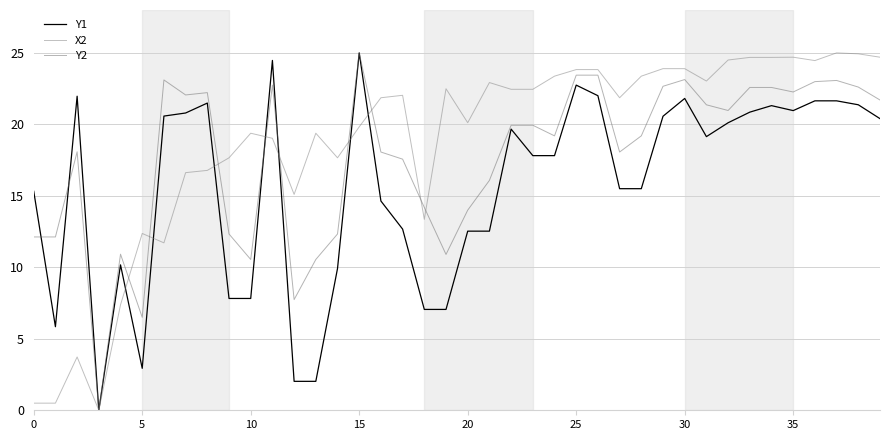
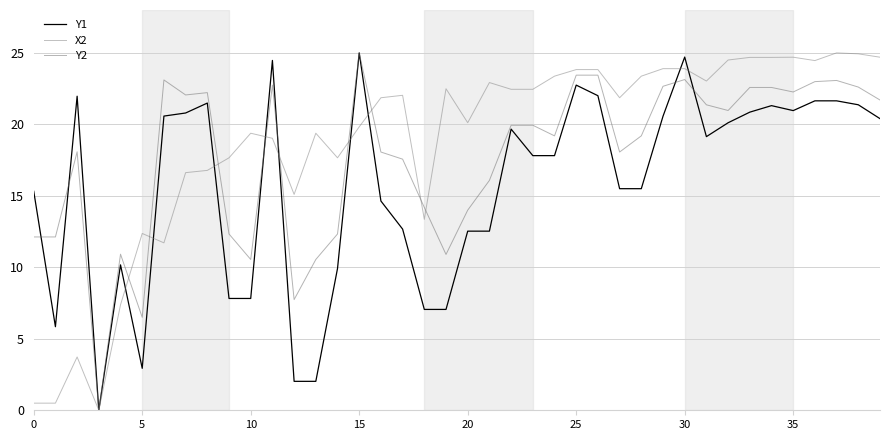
  {
    "Y1": {
      "0": 15.3,
      "5": 2.9,
      "10": 7.8,
      "20": 12.5,
      "25": 22.7,
-     "30": 21.8,
+     "30": 24.7,
      "35": 21.0
    }
  }
